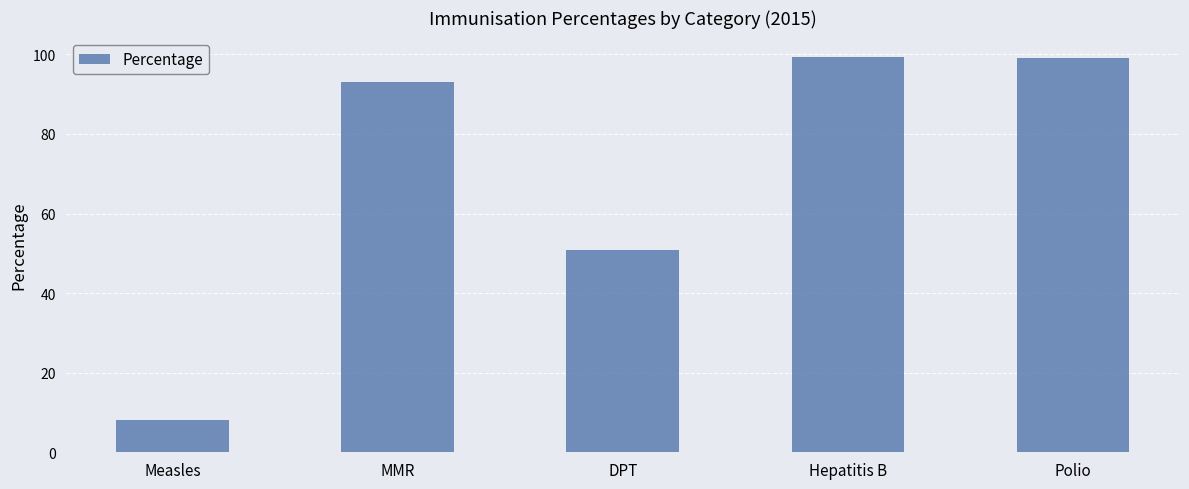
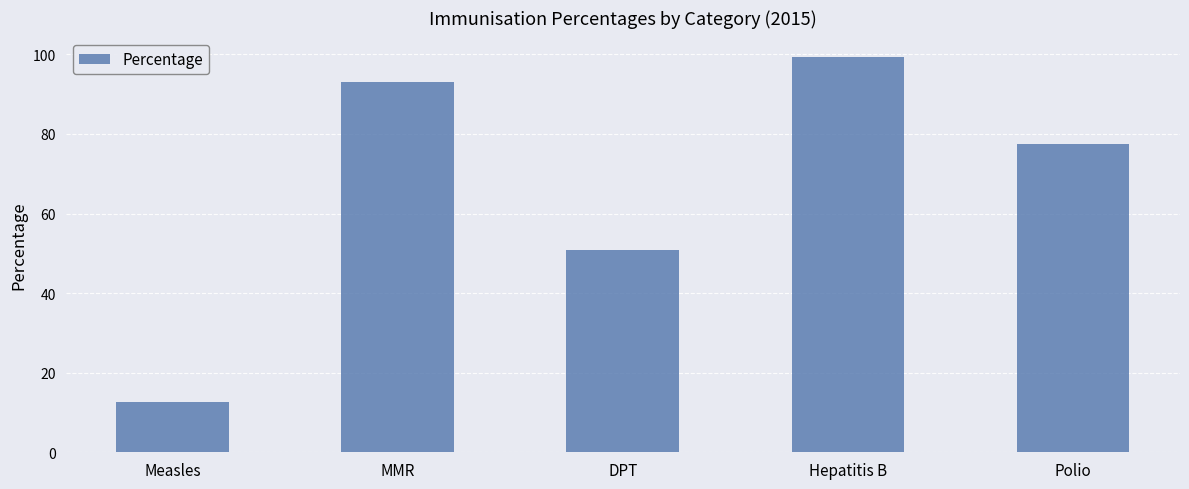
  {
-   "Measles": 8,
+   "Measles": 13,
    "MMR": 93,
    "DPT": 51,
    "Hepatitis B": 99,
-   "Polio": 99
+   "Polio": 78
  }
